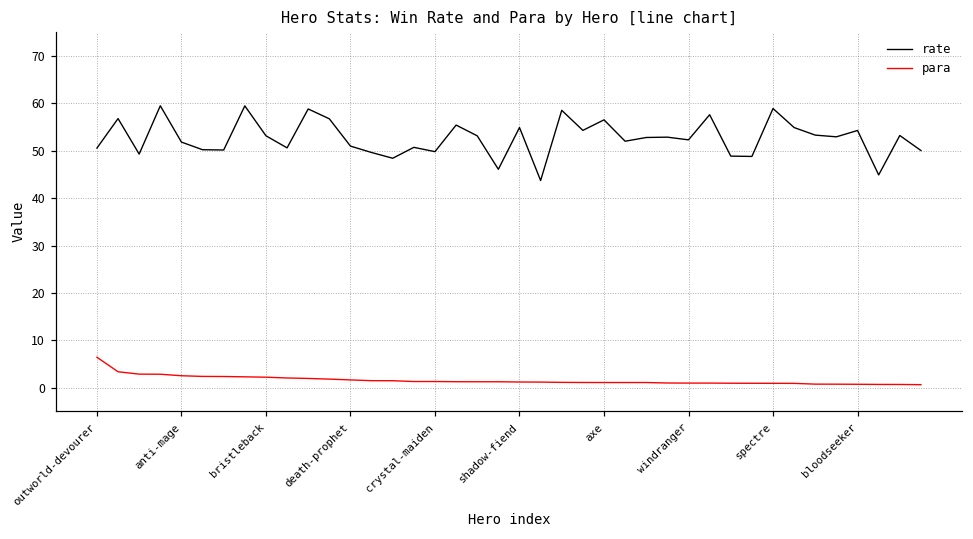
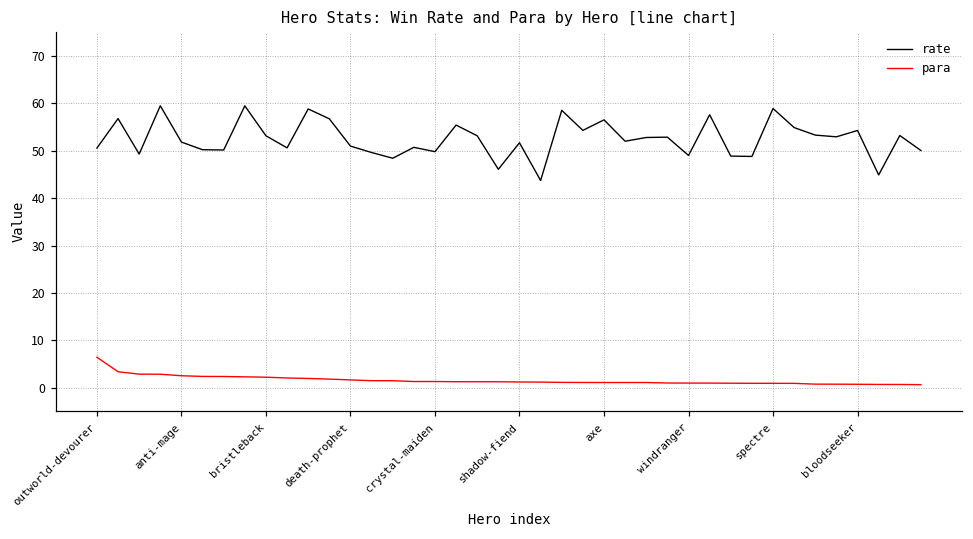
  {
    "rate": {
      "outworld-devourer": 51,
      "anti-mage": 52,
      "bristleback": 53,
      "death-prophet": 51,
      "crystal-maiden": 50,
-     "shadow-fiend": 55,
+     "shadow-fiend": 52,
      "axe": 57,
-     "windranger": 52,
+     "windranger": 49,
      "spectre": 59,
      "bloodseeker": 54
    },
    "para": {
      "outworld-devourer": 6,
      "anti-mage": 3,
      "bristleback": 2,
      "death-prophet": 2,
      "crystal-maiden": 1,
      "shadow-fiend": 1,
      "axe": 1,
      "windranger": 1,
      "spectre": 1,
      "bloodseeker": 1
    }
  }
